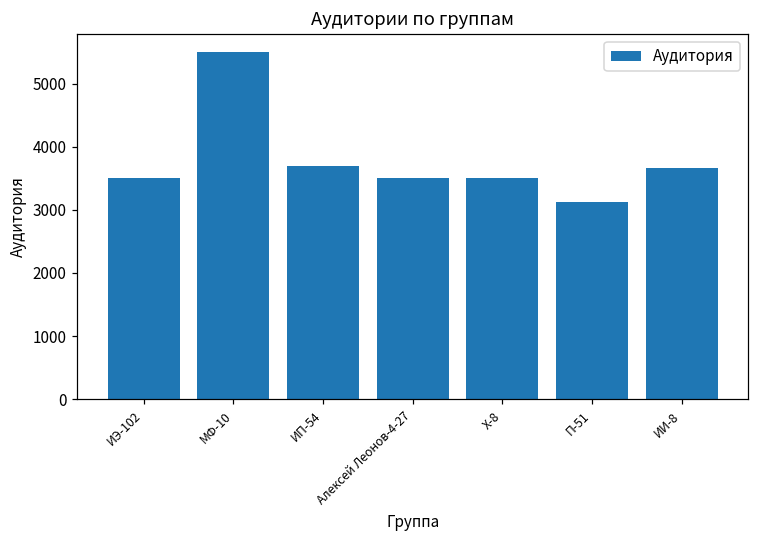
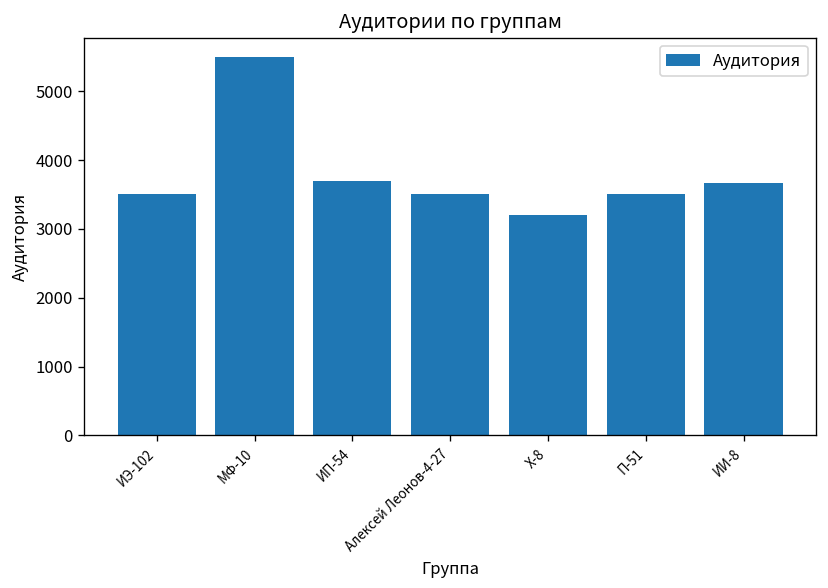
  {
    "ИЭ-102": 3500,
    "МФ-10": 5500,
    "ИП-54": 3700,
    "Алексей Леонов-4-27": 3500,
-   "Х-8": 3500,
-   "П-51": 3100,
+   "Х-8": 3200,
+   "П-51": 3500,
    "ИИ-8": 3700
  }
